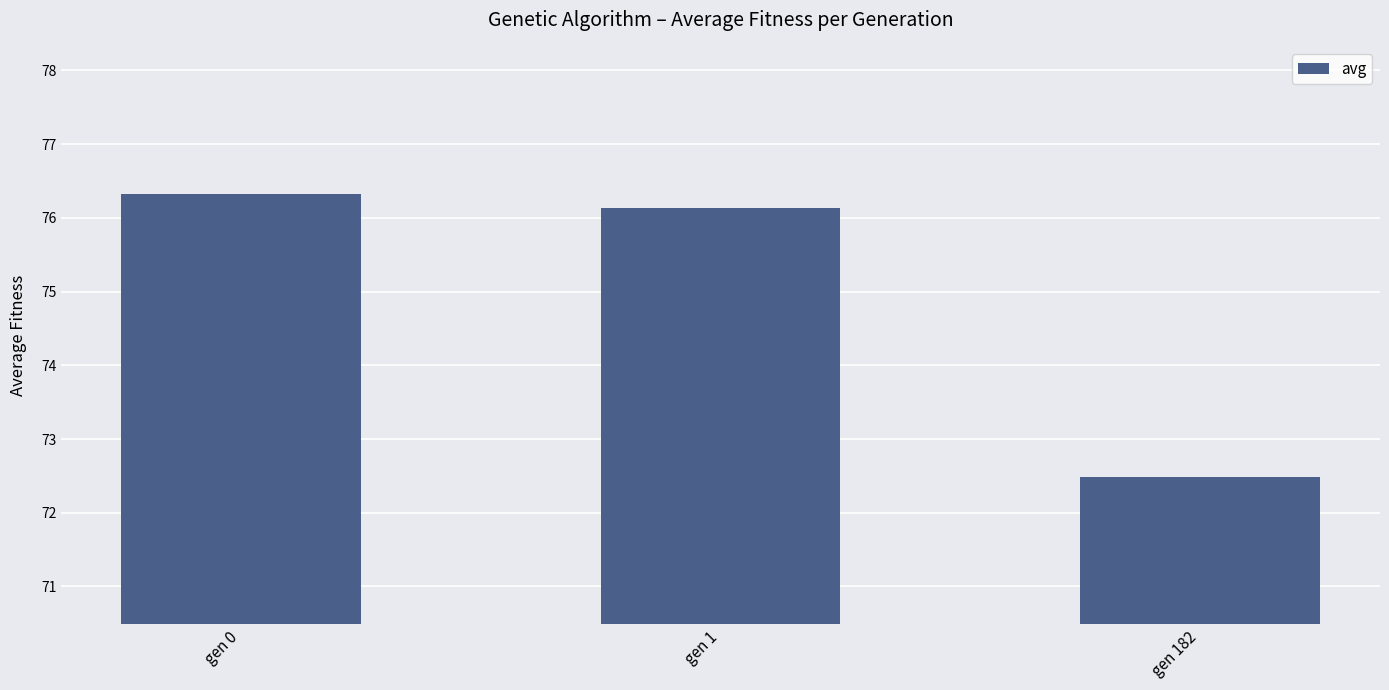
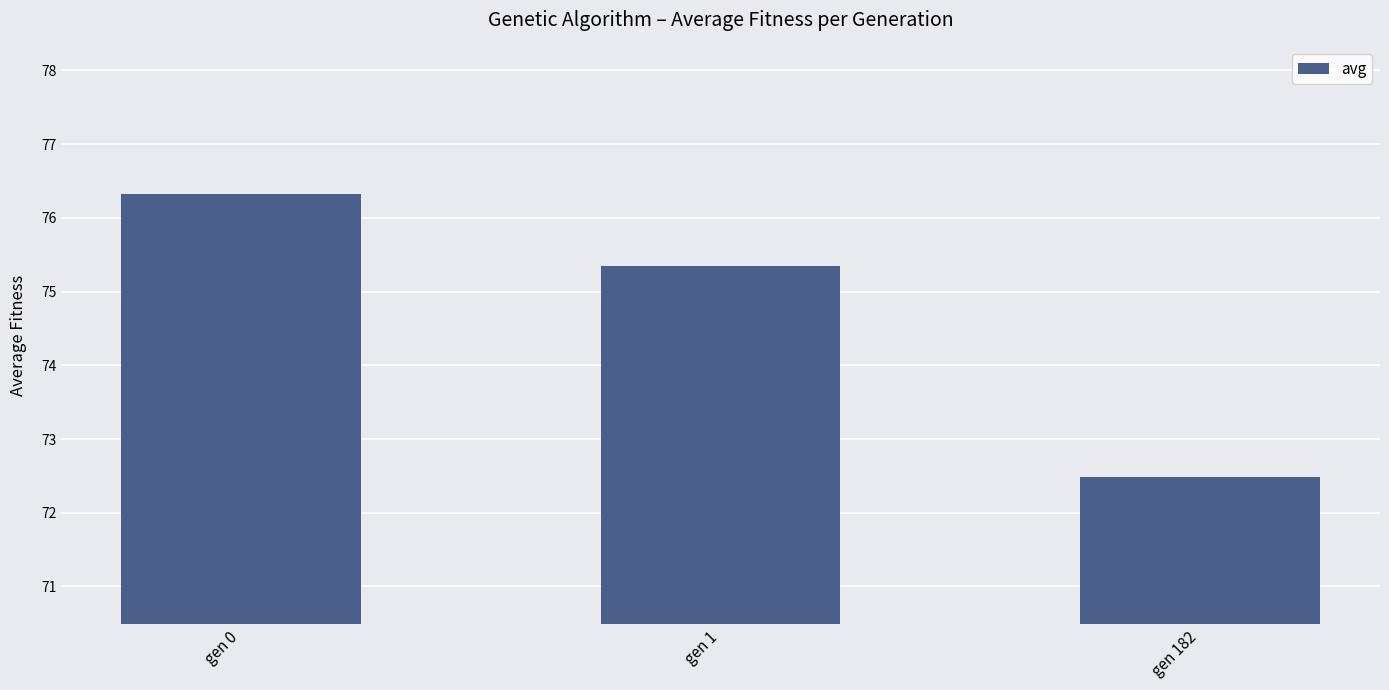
  {
    "gen 0": 76.3,
-   "gen 1": 76.1,
+   "gen 1": 75.4,
    "gen 182": 72.5
  }
